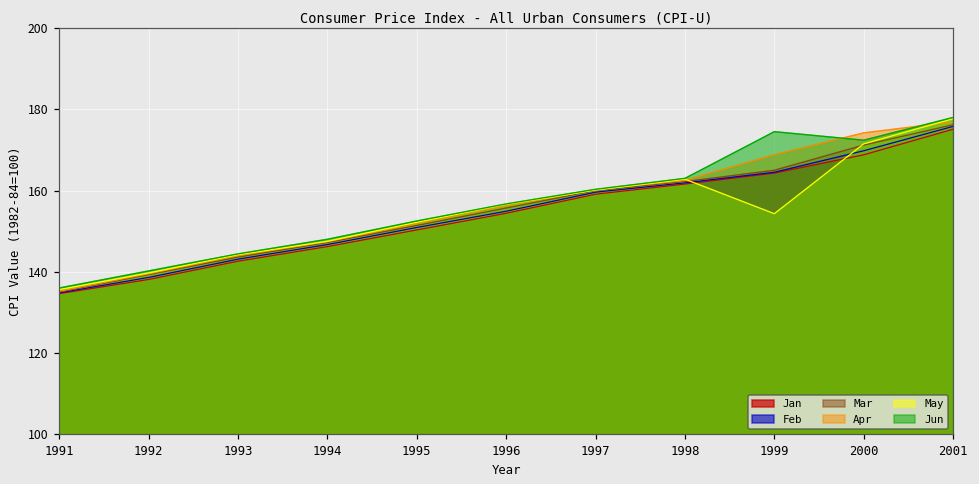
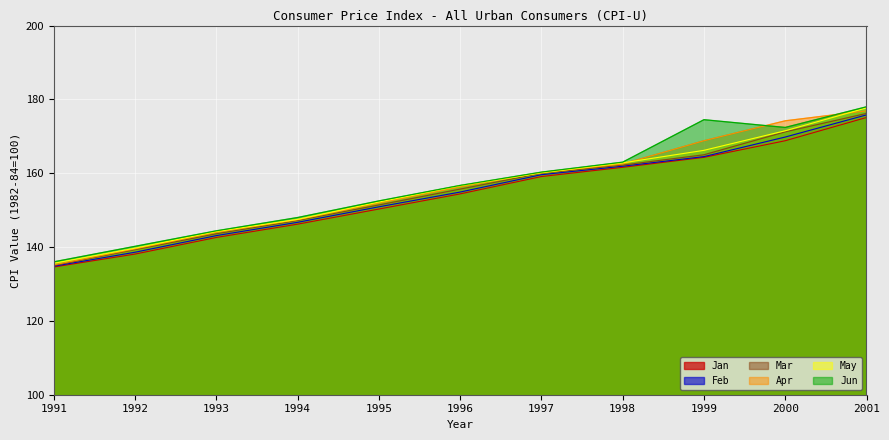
  {
    "Jan": {
      "2000": 169,
      "2001": 175
    },
    "Feb": {
      "2000": 170
    },
    "Apr": {
      "1999": 169,
      "2000": 174,
      "2001": 177
    },
    "May": {
-     "1999": 154
+     "1999": 166
    },
    "Jun": {
      "1999": 175,
      "2000": 172
    }
  }
